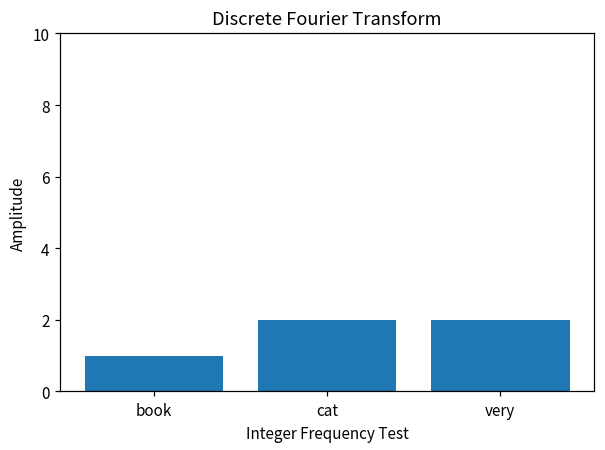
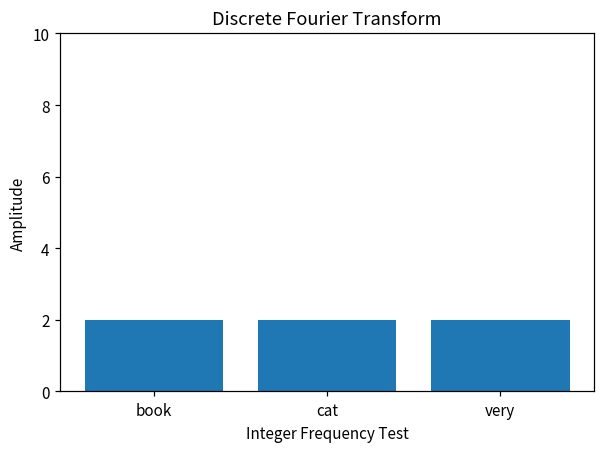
  {
-   "book": 1,
+   "book": 2,
    "cat": 2,
    "very": 2
  }
